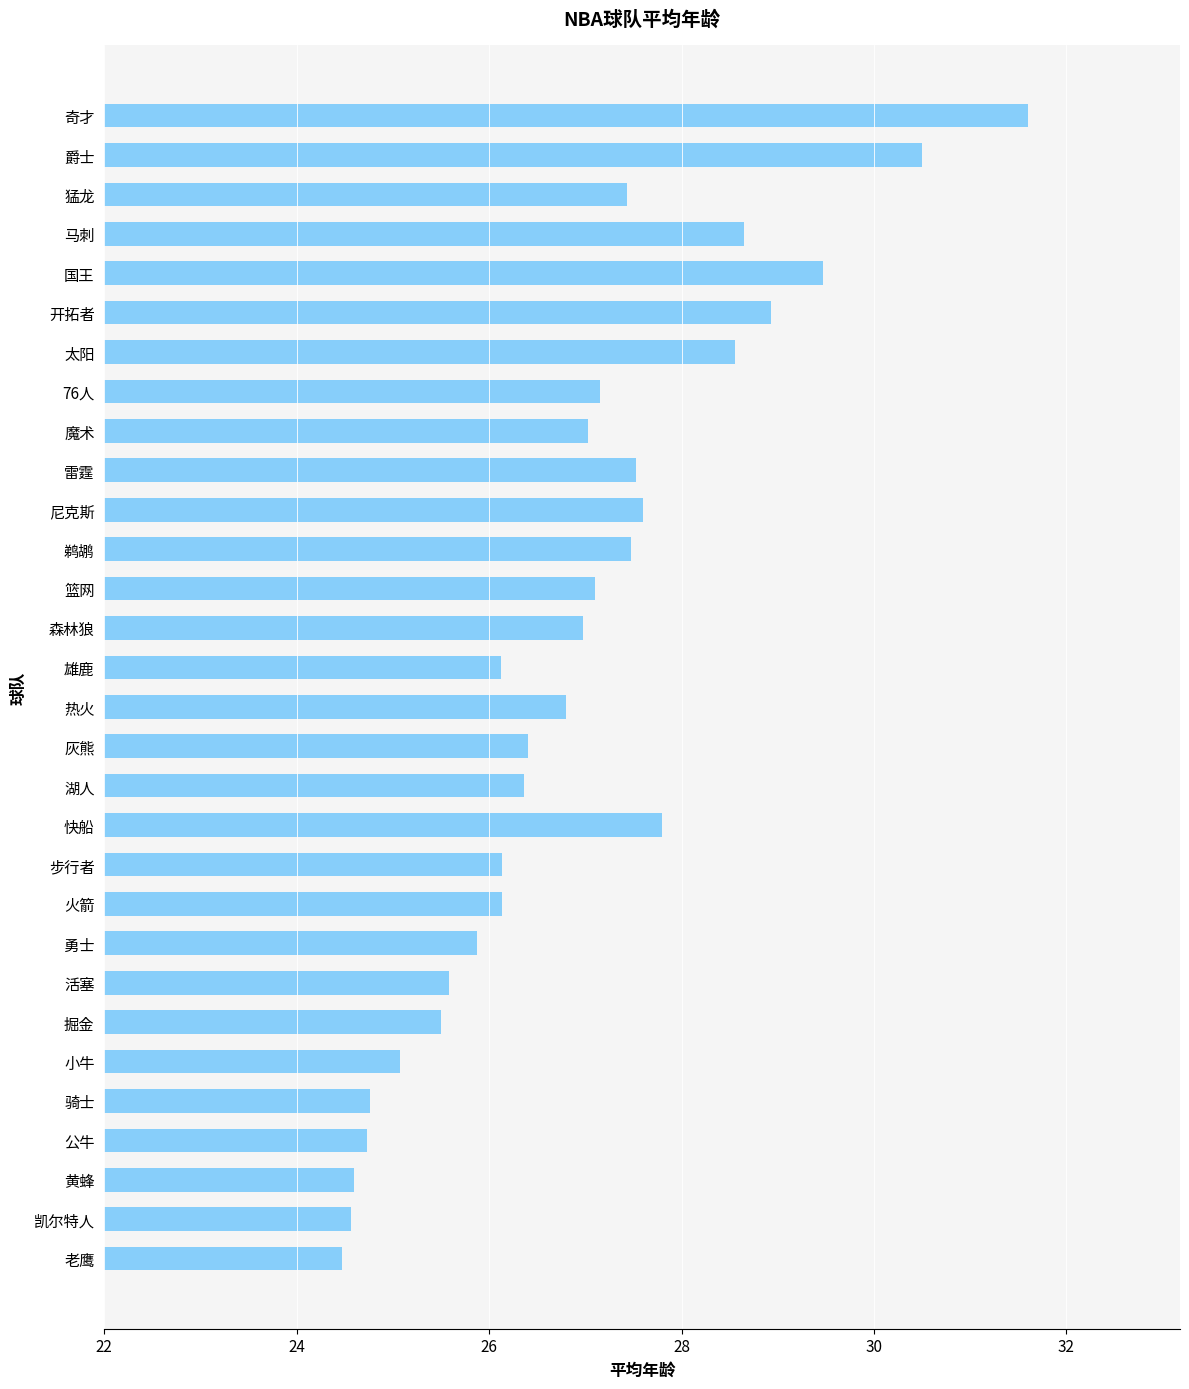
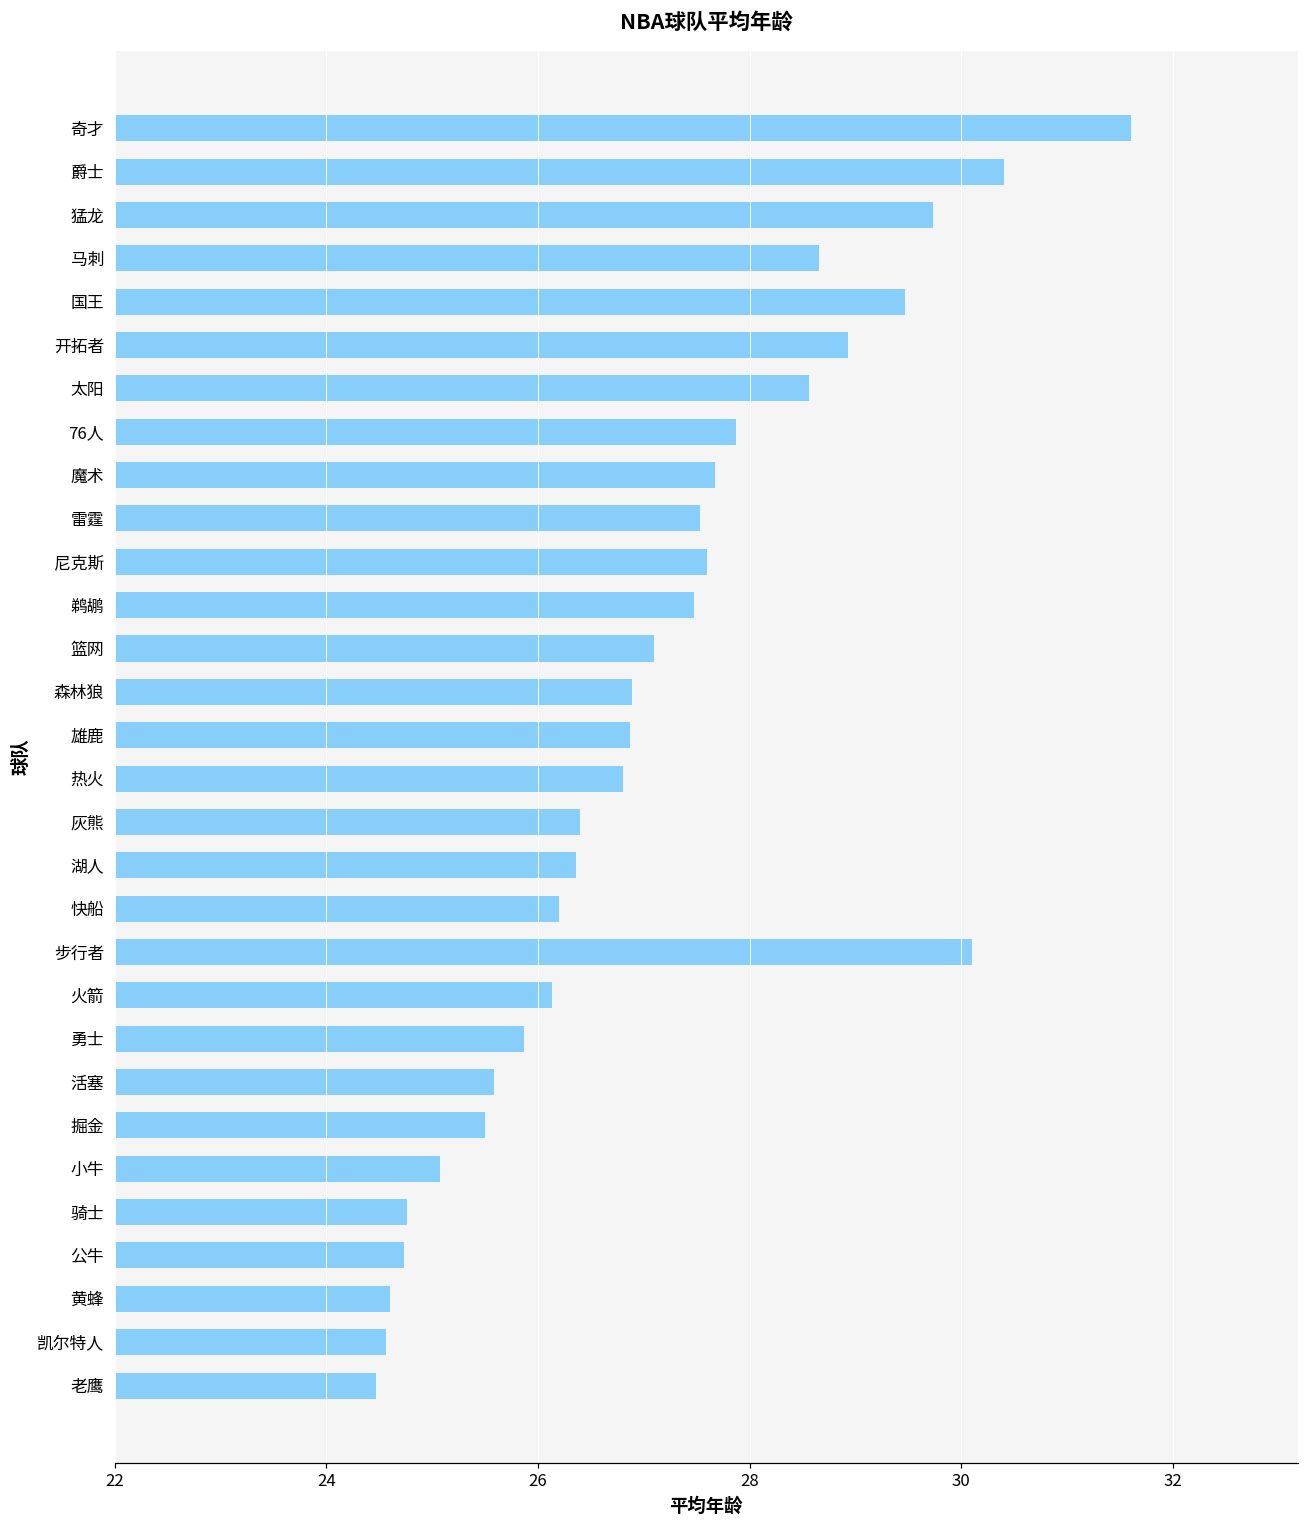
  {
    "奇才": 31.6,
-   "爵士": 30.5,
-   "猛龙": 27.4,
+   "爵士": 30.4,
+   "猛龙": 29.7,
    "马刺": 28.7,
    "国王": 29.5,
    "开拓者": 28.9,
    "太阳": 28.6,
-   "76人": 27.2,
-   "魔术": 27.0,
+   "76人": 27.9,
+   "魔术": 27.7,
    "雷霆": 27.5,
    "尼克斯": 27.6,
    "鹈鹕": 27.5,
    "篮网": 27.1,
-   "森林狼": 27.0,
-   "雄鹿": 26.1,
+   "森林狼": 26.9,
+   "雄鹿": 26.9,
    "热火": 26.8,
    "灰熊": 26.4,
    "湖人": 26.4,
-   "快船": 27.8,
-   "步行者": 26.1,
+   "快船": 26.2,
+   "步行者": 30.1,
    "火箭": 26.1,
    "勇士": 25.9,
    "活塞": 25.6,
    "掘金": 25.5,
    "小牛": 25.1,
    "骑士": 24.8,
    "公牛": 24.7,
    "黄蜂": 24.6,
    "凯尔特人": 24.6,
    "老鹰": 24.5
  }
